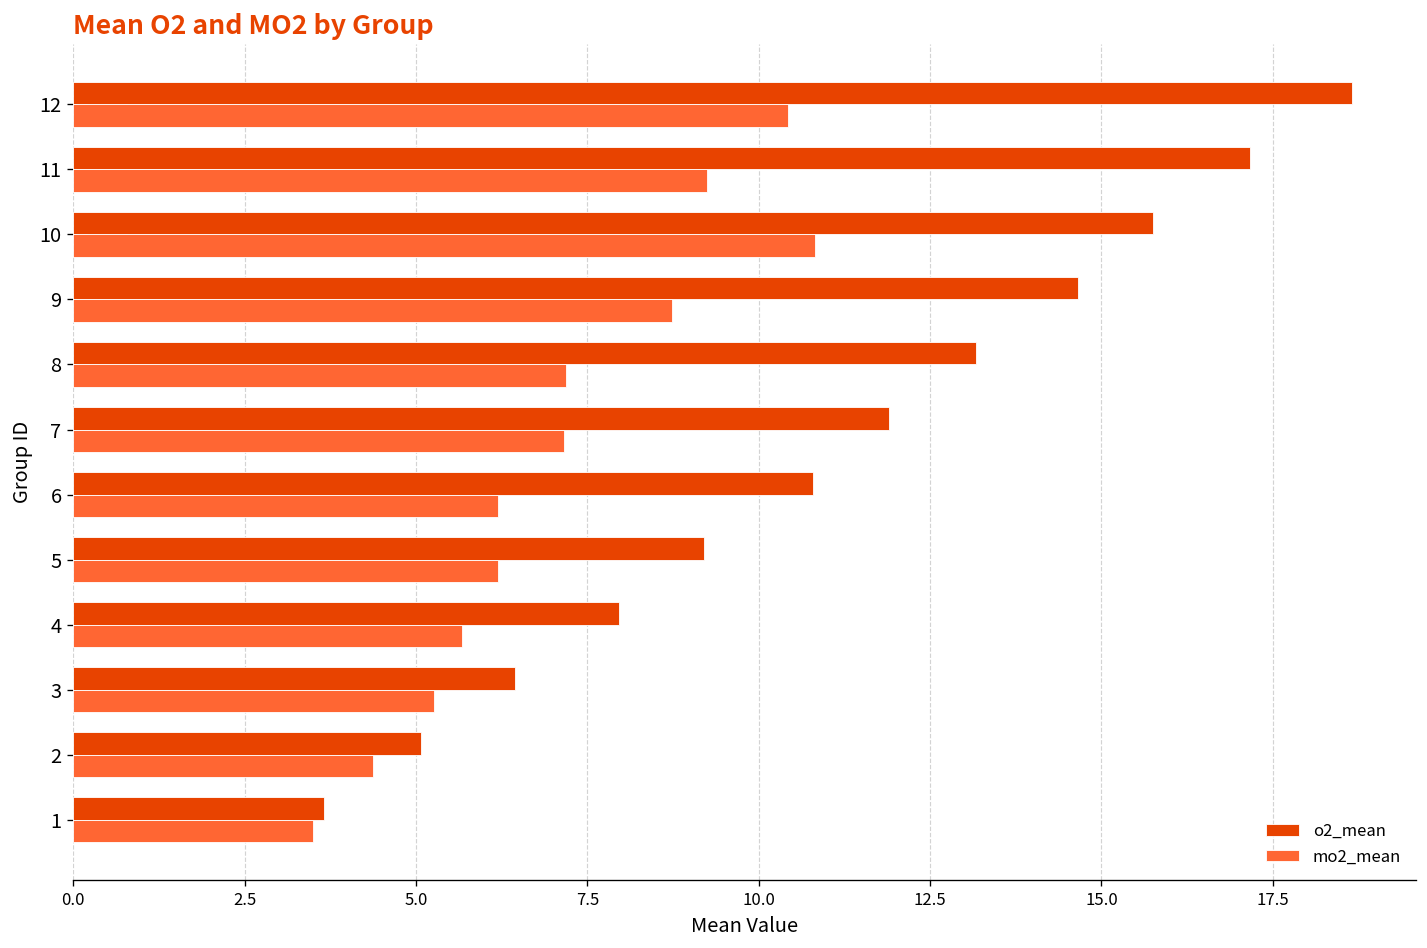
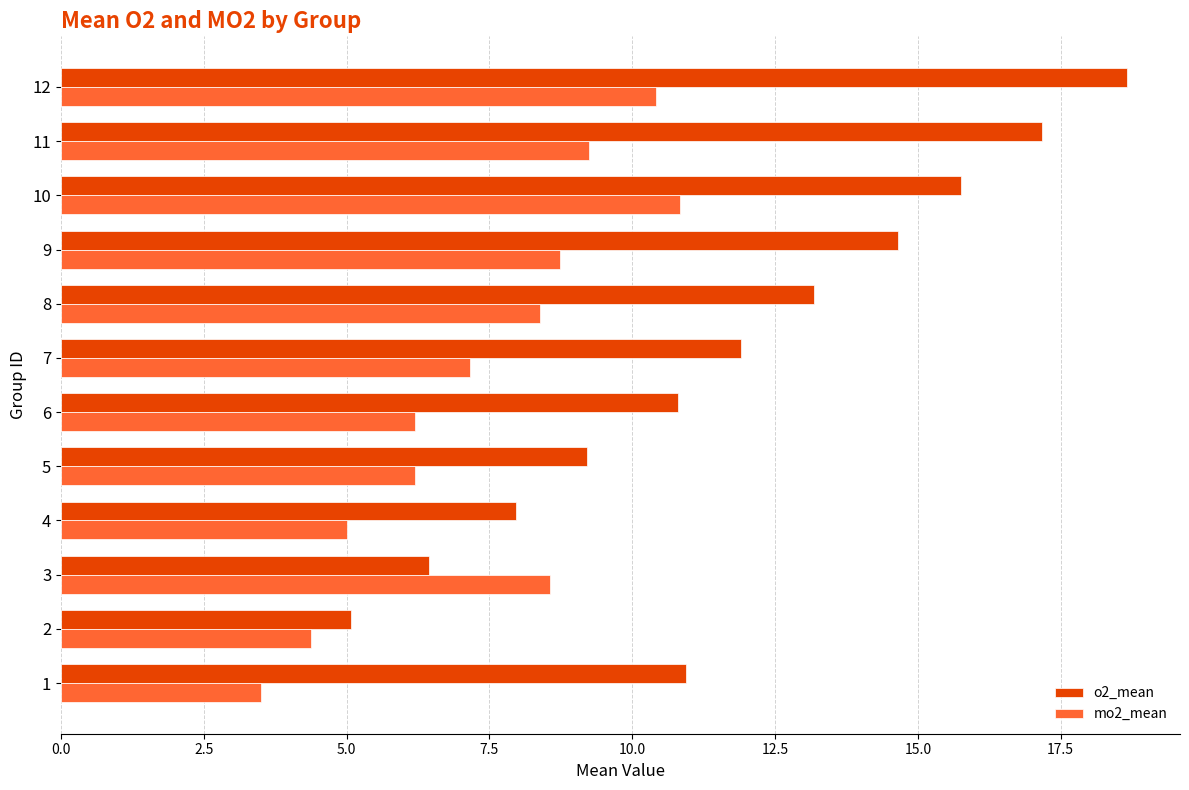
  {
    "o2_mean": {
      "12": 18.7,
      "11": 17.2,
      "10": 15.8,
      "9": 14.7,
      "8": 13.2,
      "7": 11.9,
      "6": 10.8,
      "5": 9.2,
      "4": 8.0,
      "3": 6.4,
      "2": 5.1,
-     "1": 3.7
+     "1": 10.9
    },
    "mo2_mean": {
      "12": 10.4,
      "11": 9.2,
      "10": 10.8,
      "9": 8.7,
-     "8": 7.2,
+     "8": 8.4,
      "7": 7.2,
      "6": 6.2,
      "5": 6.2,
-     "4": 5.7,
-     "3": 5.3,
+     "4": 5.0,
+     "3": 8.6,
      "2": 4.4,
      "1": 3.5
    }
  }
